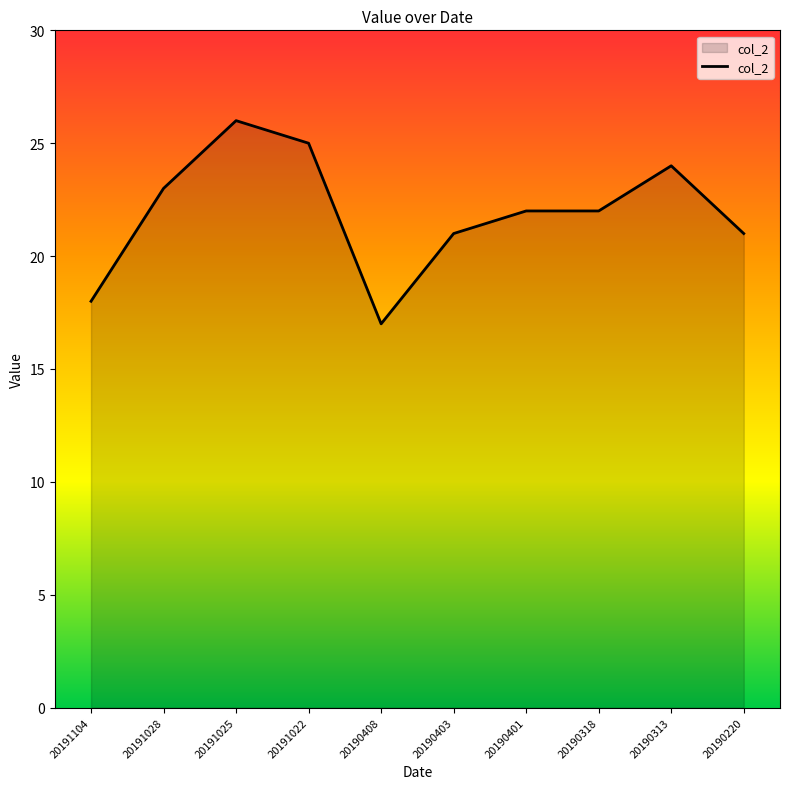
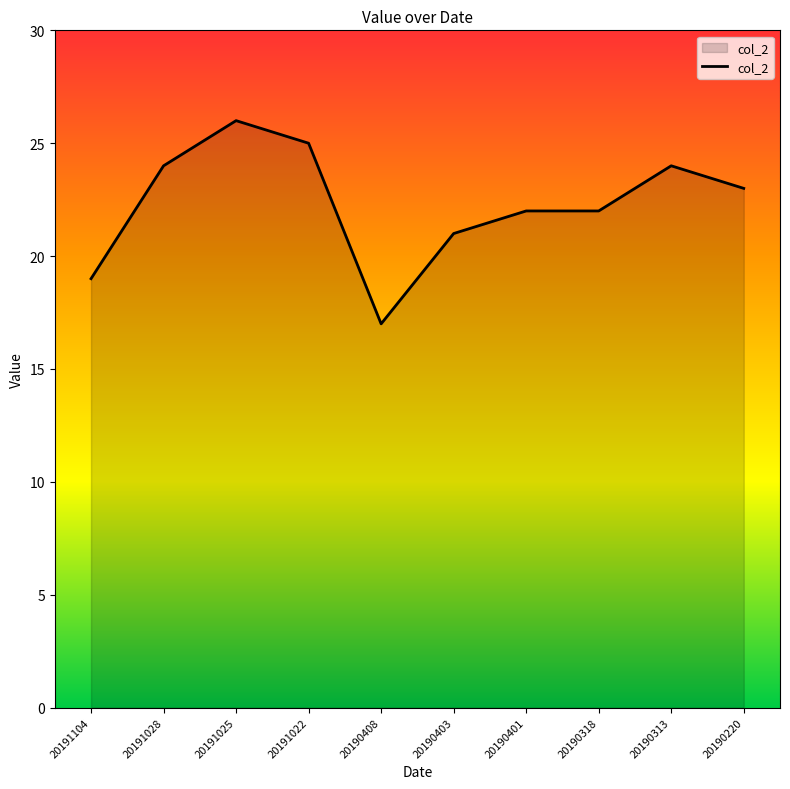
  {
-   "20191104": 18,
-   "20191028": 23,
+   "20191104": 19,
+   "20191028": 24,
    "20191025": 26,
    "20191022": 25,
    "20190408": 17,
    "20190403": 21,
    "20190401": 22,
    "20190318": 22,
    "20190313": 24,
-   "20190220": 21
+   "20190220": 23
  }
